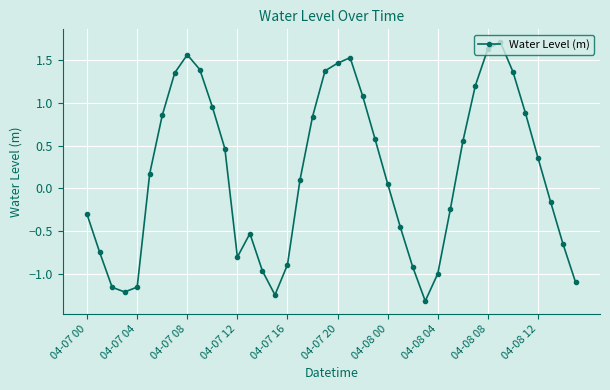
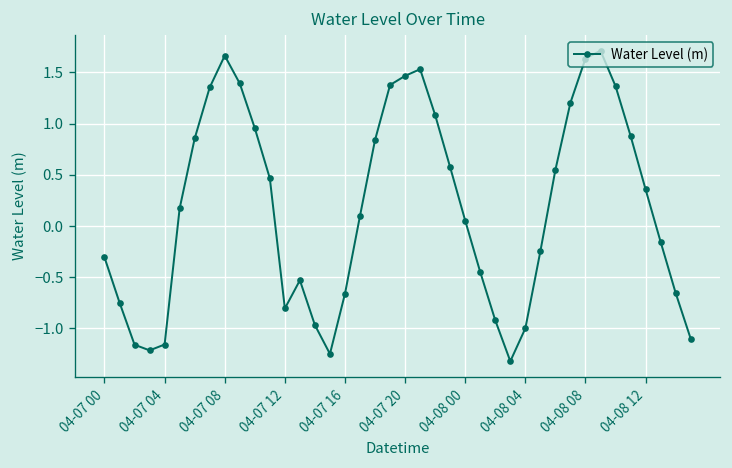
  {
    "04-07 00": -0.3,
    "04-07 04": -1.2,
-   "04-07 08": 1.6,
+   "04-07 08": 1.7,
    "04-07 12": -0.8,
-   "04-07 16": -0.9,
+   "04-07 16": -0.7,
    "04-07 20": 1.5,
    "04-08 00": 0.1,
    "04-08 04": -1.0,
    "04-08 12": 0.4
  }
